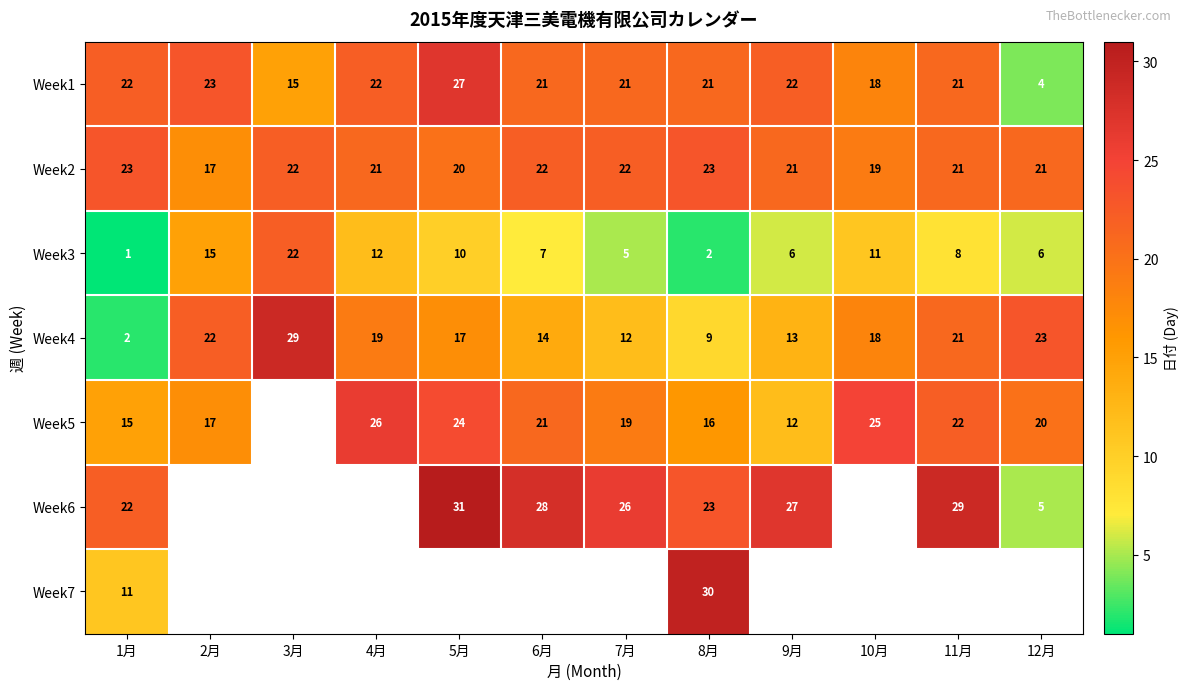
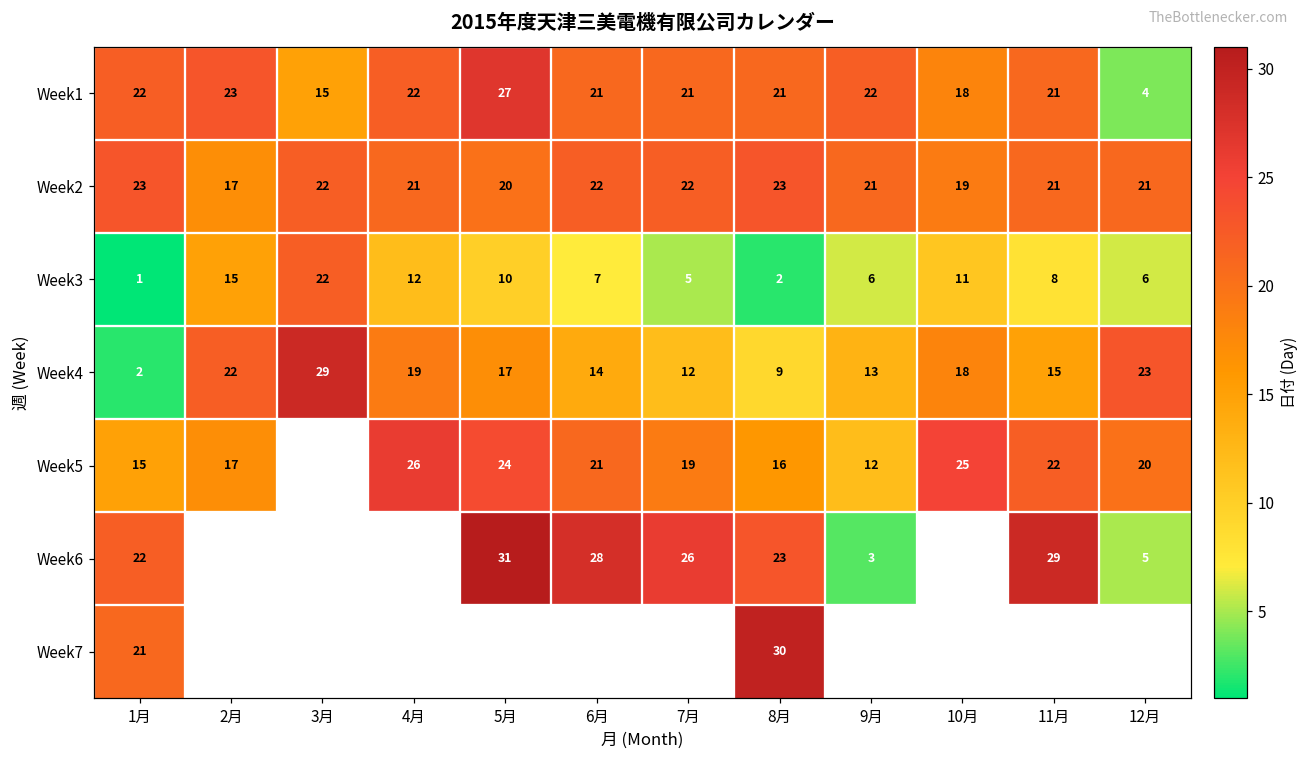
  {
    "Week1": {
      "1月": 22,
      "2月": 23,
      "3月": 15,
      "4月": 22,
      "5月": 27,
      "6月": 21,
      "7月": 21,
      "8月": 21,
      "9月": 22,
      "10月": 18,
      "11月": 21,
      "12月": 4
    },
    "Week2": {
      "1月": 23,
      "2月": 17,
      "3月": 22,
      "4月": 21,
      "5月": 20,
      "6月": 22,
      "7月": 22,
      "8月": 23,
      "9月": 21,
      "10月": 19,
      "11月": 21,
      "12月": 21
    },
    "Week3": {
      "1月": 1,
      "2月": 15,
      "3月": 22,
      "4月": 12,
      "5月": 10,
      "6月": 7,
      "7月": 5,
      "8月": 2,
      "9月": 6,
      "10月": 11,
      "11月": 8,
      "12月": 6
    },
    "Week4": {
      "1月": 2,
      "2月": 22,
      "3月": 29,
      "4月": 19,
      "5月": 17,
      "6月": 14,
      "7月": 12,
      "8月": 9,
      "9月": 13,
      "10月": 18,
-     "11月": 21,
+     "11月": 15,
      "12月": 23
    },
    "Week5": {
      "1月": 15,
      "2月": 17,
      "4月": 26,
      "5月": 24,
      "6月": 21,
      "7月": 19,
      "8月": 16,
      "9月": 12,
      "10月": 25,
      "11月": 22,
      "12月": 20
    },
    "Week6": {
      "1月": 22,
      "5月": 31,
      "6月": 28,
      "7月": 26,
      "8月": 23,
-     "9月": 27,
+     "9月": 3,
      "11月": 29,
      "12月": 5
    },
    "Week7": {
-     "1月": 11,
+     "1月": 21,
      "8月": 30
    }
  }
